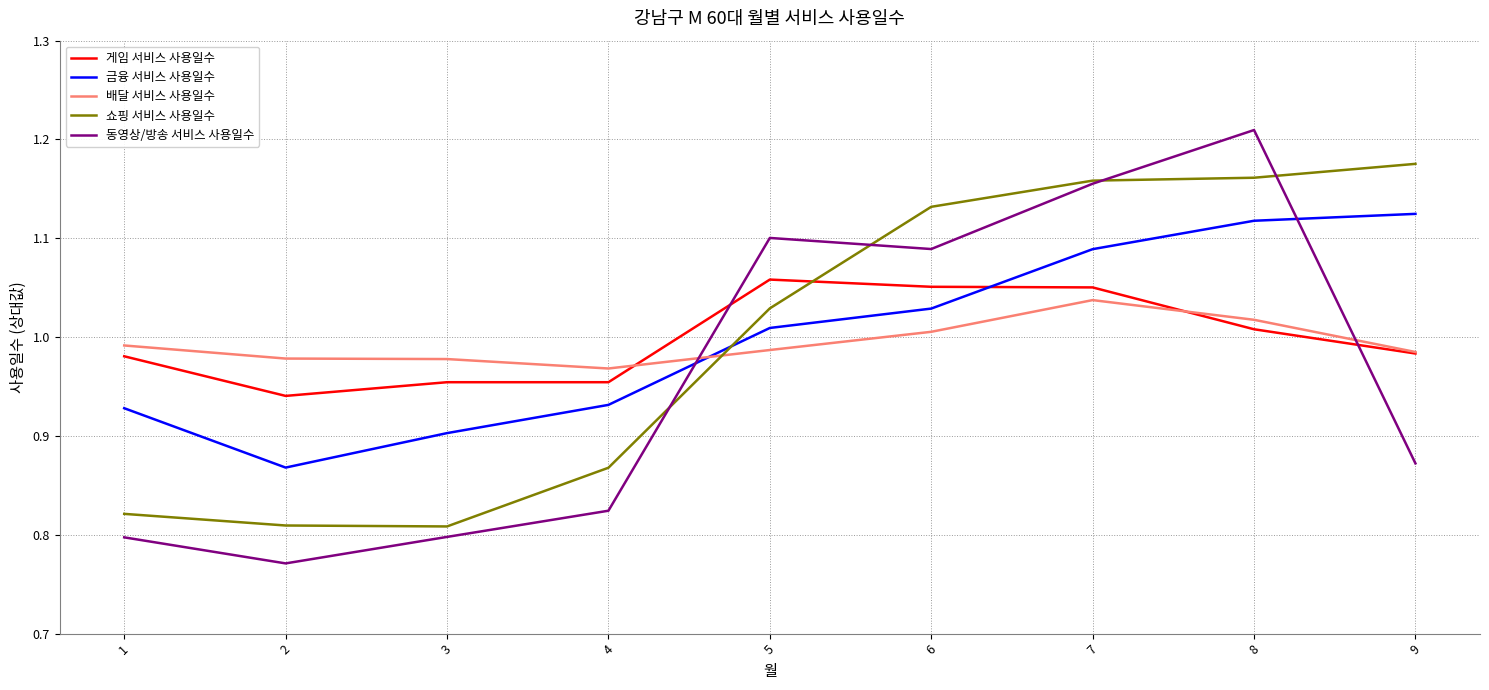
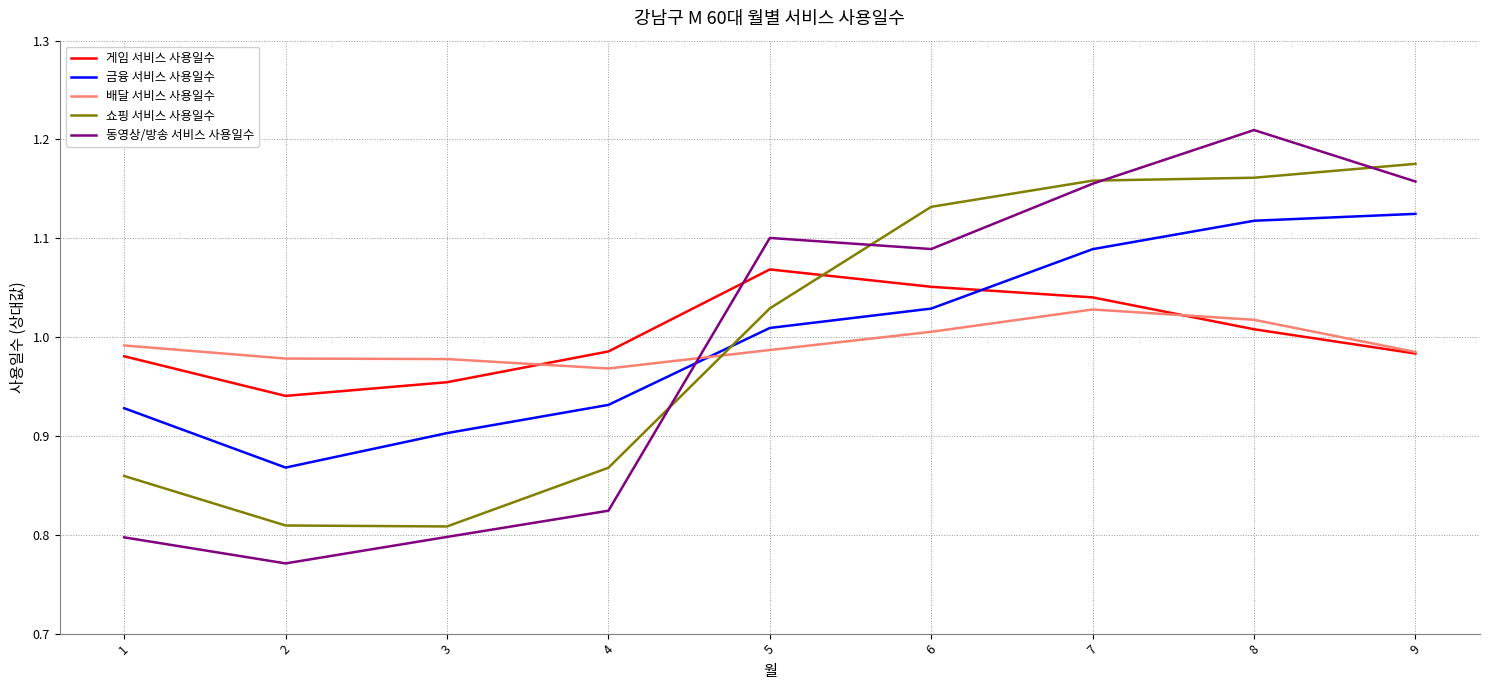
  {
    "게임 서비스 사용일수": {
      "1": 0.98,
      "2": 0.94,
      "3": 0.95,
-     "4": 0.95,
-     "5": 1.06,
+     "4": 0.99,
+     "5": 1.07,
      "6": 1.05,
-     "7": 1.05,
+     "7": 1.04,
      "8": 1.01
    },
    "금융 서비스 사용일수": {
      "1": 0.93,
      "2": 0.87,
      "3": 0.90,
      "4": 0.93,
      "5": 1.01,
      "6": 1.03,
      "7": 1.09,
      "8": 1.12,
      "9": 1.12
    },
    "배달 서비스 사용일수": {
      "1": 0.99,
      "2": 0.98,
      "3": 0.98,
      "4": 0.97,
      "5": 0.99,
      "6": 1.01,
-     "7": 1.04,
+     "7": 1.03,
      "8": 1.02
    },
    "쇼핑 서비스 사용일수": {
-     "1": 0.82,
+     "1": 0.86,
      "2": 0.81,
      "3": 0.81,
      "4": 0.87,
      "5": 1.03,
      "6": 1.13,
      "7": 1.16,
      "8": 1.16,
      "9": 1.18
    },
    "동영상/방송 서비스 사용일수": {
      "1": 0.80,
      "2": 0.77,
      "3": 0.80,
      "4": 0.82,
      "5": 1.10,
      "6": 1.09,
      "7": 1.16,
      "8": 1.21,
-     "9": 0.87
+     "9": 1.16
    }
  }
